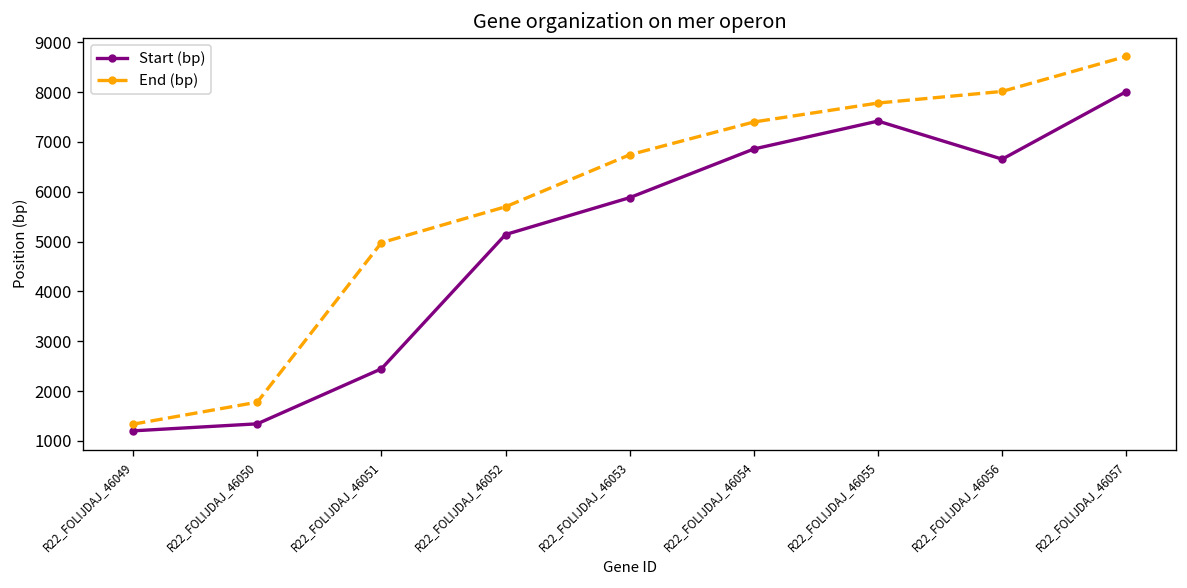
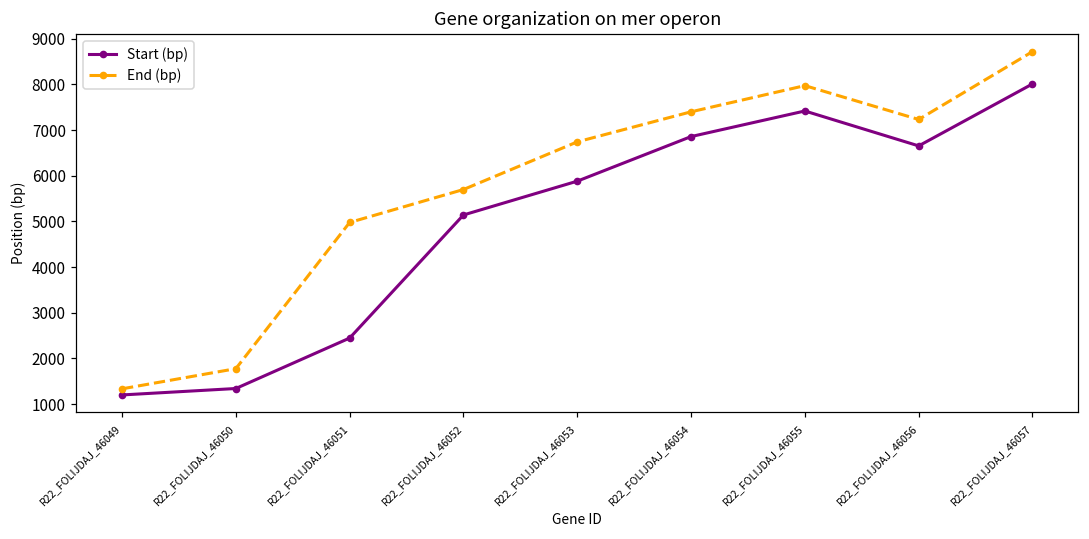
  {
    "Start (bp)": {
      "R22_FOLIJDAJ_46049": 1200,
      "R22_FOLIJDAJ_46050": 1300,
      "R22_FOLIJDAJ_46051": 2400,
      "R22_FOLIJDAJ_46052": 5100,
      "R22_FOLIJDAJ_46053": 5900,
      "R22_FOLIJDAJ_46054": 6900,
      "R22_FOLIJDAJ_46055": 7400,
      "R22_FOLIJDAJ_46056": 6700,
      "R22_FOLIJDAJ_46057": 8000
    },
    "End (bp)": {
      "R22_FOLIJDAJ_46049": 1300,
      "R22_FOLIJDAJ_46050": 1800,
      "R22_FOLIJDAJ_46051": 5000,
      "R22_FOLIJDAJ_46052": 5700,
      "R22_FOLIJDAJ_46053": 6700,
      "R22_FOLIJDAJ_46054": 7400,
-     "R22_FOLIJDAJ_46055": 7800,
-     "R22_FOLIJDAJ_46056": 8000,
+     "R22_FOLIJDAJ_46055": 8000,
+     "R22_FOLIJDAJ_46056": 7200,
      "R22_FOLIJDAJ_46057": 8700
    }
  }
